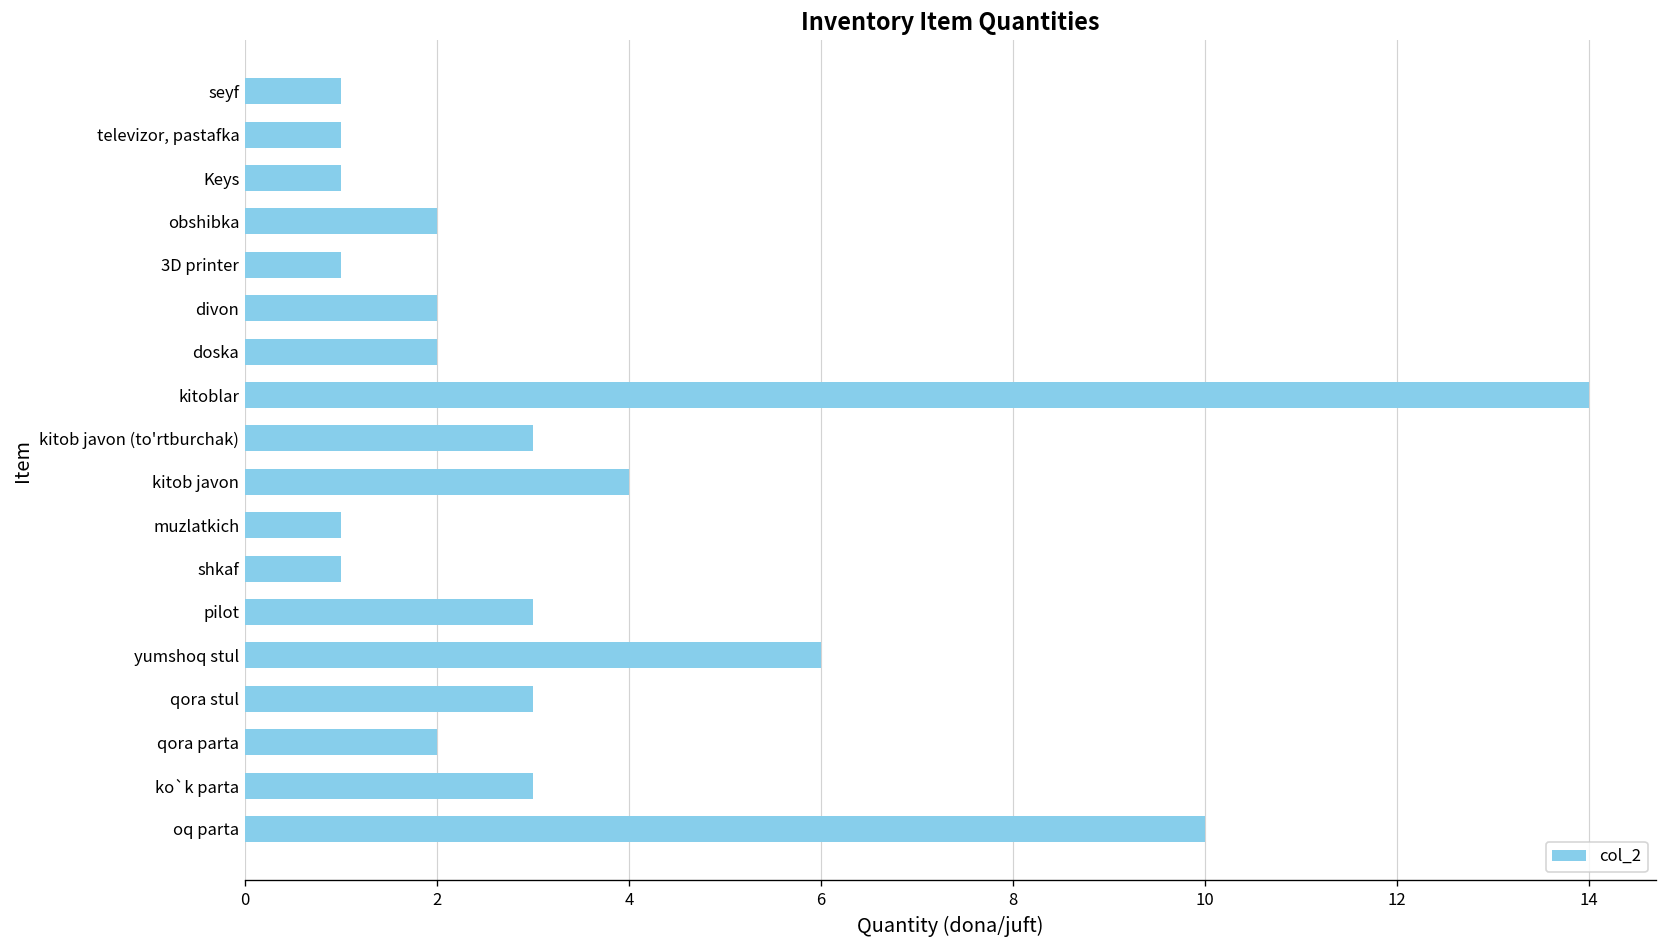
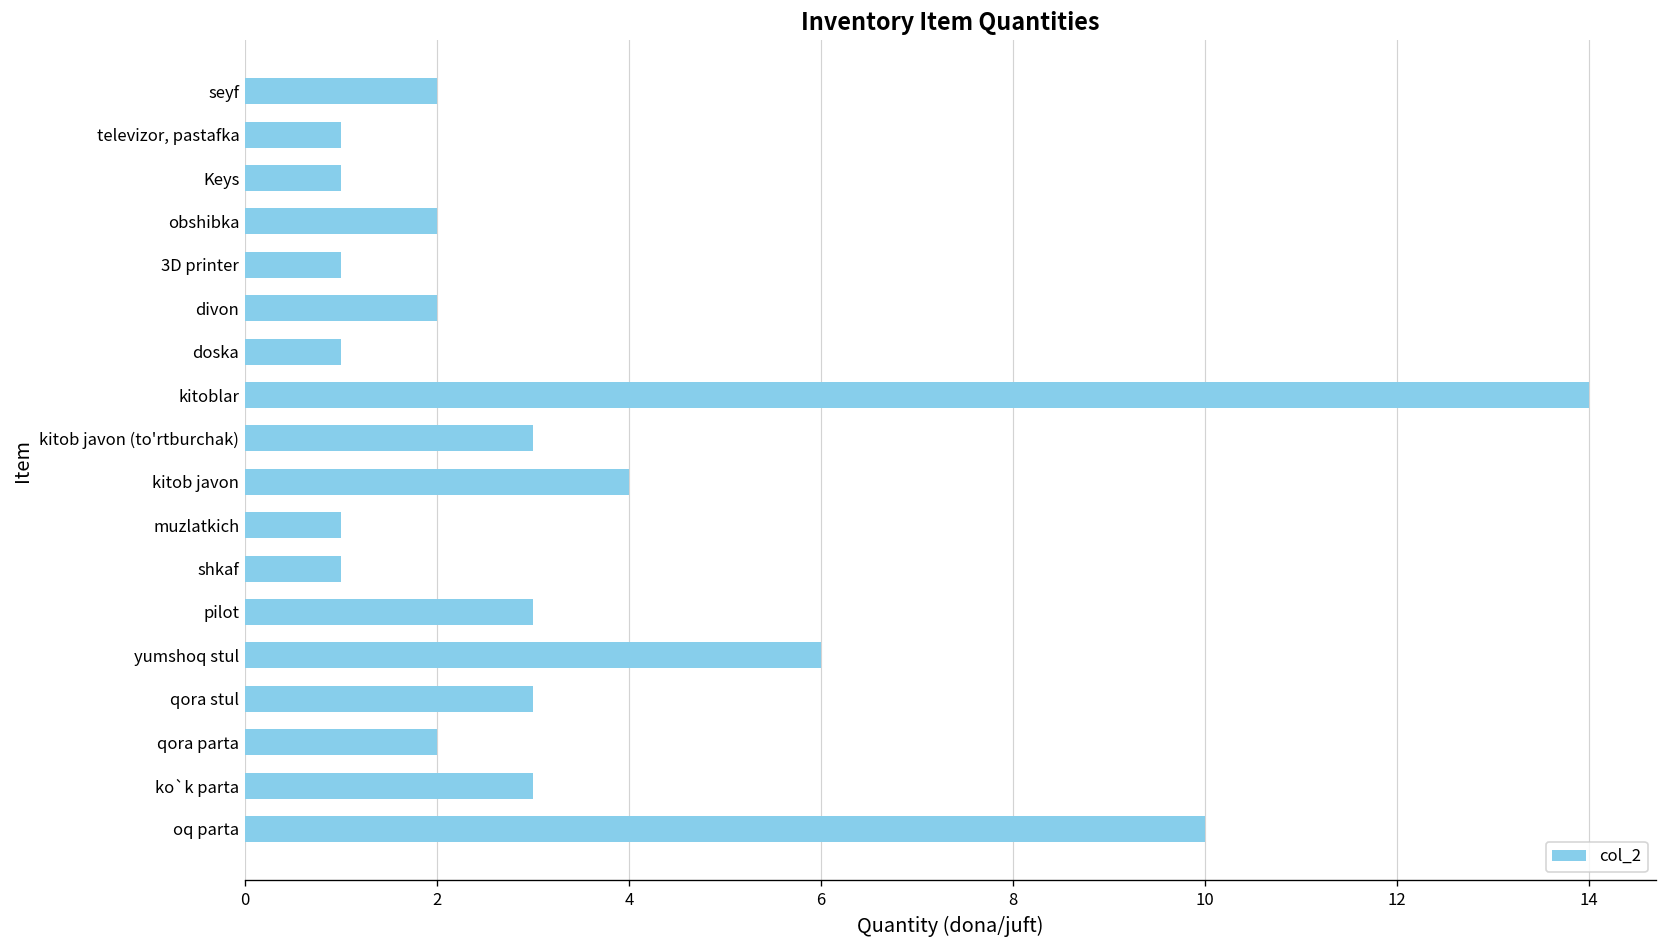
  {
-   "seyf": 1,
+   "seyf": 2,
    "televizor, pastafka": 1,
    "Keys": 1,
    "obshibka": 2,
    "3D printer": 1,
    "divon": 2,
-   "doska": 2,
+   "doska": 1,
    "kitoblar": 14,
    "kitob javon (to'rtburchak)": 3,
    "kitob javon": 4,
    "muzlatkich": 1,
    "shkaf": 1,
    "pilot": 3,
    "yumshoq stul": 6,
    "qora stul": 3,
    "qora parta": 2,
    "ko`k parta": 3,
    "oq parta": 10
  }
